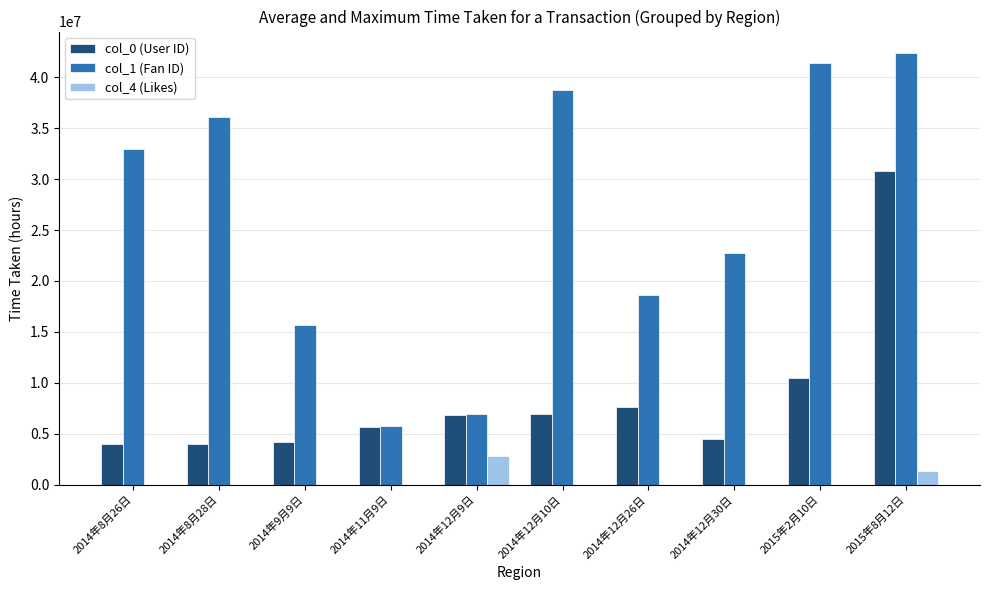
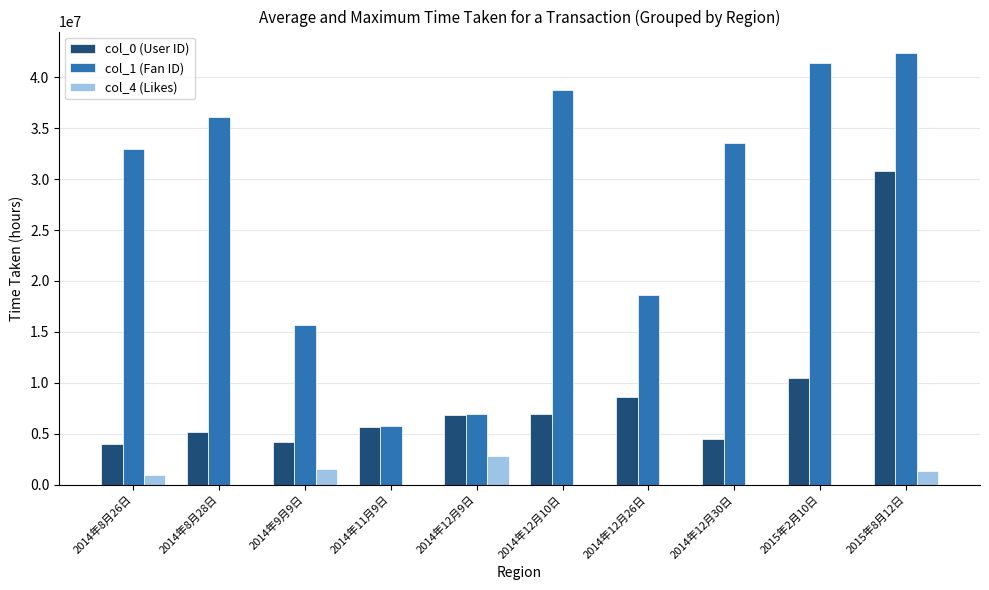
  {
    "col_0 (User ID)": {
      "2014年8月26日": 4000000,
-     "2014年8月28日": 4000000,
+     "2014年8月28日": 5200000,
      "2014年9月9日": 4200000,
      "2014年11月9日": 5600000,
      "2014年12月9日": 6900000,
      "2014年12月10日": 6900000,
-     "2014年12月26日": 7600000,
+     "2014年12月26日": 8600000,
      "2014年12月30日": 4500000,
      "2015年2月10日": 10500000,
      "2015年8月12日": 30800000
    },
    "col_1 (Fan ID)": {
      "2014年8月26日": 33000000,
      "2014年8月28日": 36100000,
      "2014年9月9日": 15700000,
      "2014年11月9日": 5700000,
      "2014年12月9日": 6900000,
      "2014年12月10日": 38800000,
      "2014年12月26日": 18600000,
-     "2014年12月30日": 22800000,
+     "2014年12月30日": 33500000,
      "2015年2月10日": 41400000,
      "2015年8月12日": 42400000
    },
    "col_4 (Likes)": {
-     "2014年8月26日": 0,
-     "2014年9月9日": 0,
+     "2014年8月26日": 1000000,
+     "2014年9月9日": 1600000,
      "2014年12月9日": 2800000,
      "2015年8月12日": 1300000
    }
  }
